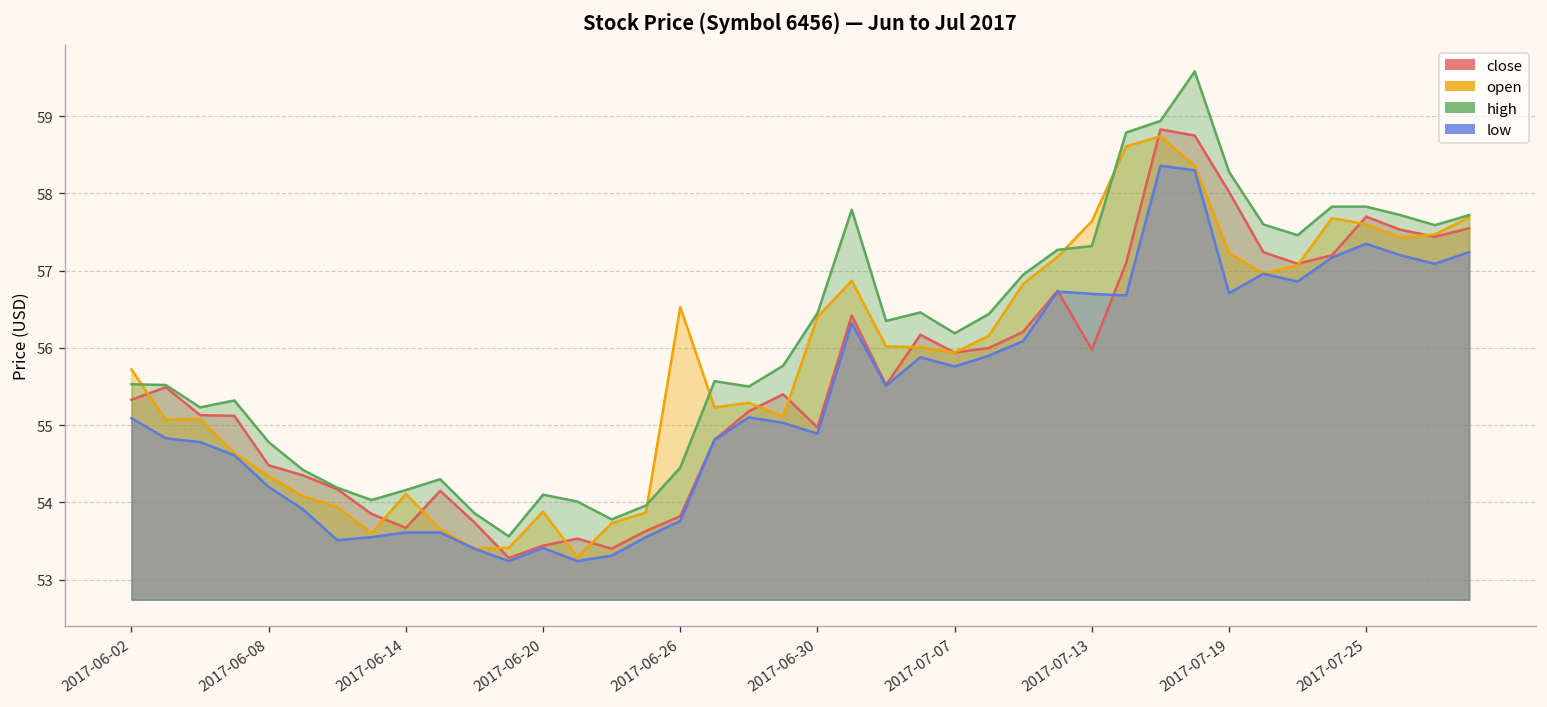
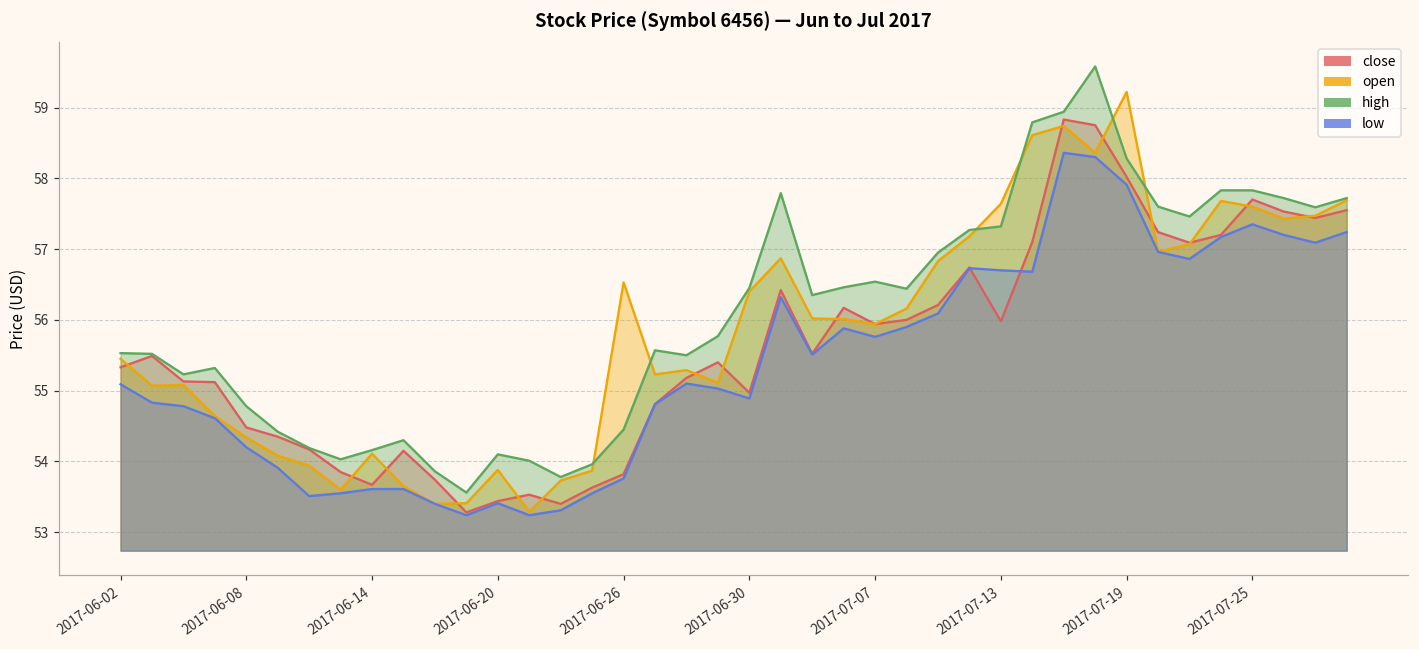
  {
    "close": {
      "2017-06-02": 55.3,
      "2017-06-08": 54.5,
      "2017-06-14": 53.7,
      "2017-06-26": 53.8,
      "2017-06-30": 55.0,
      "2017-07-13": 56.0,
      "2017-07-19": 58.0,
      "2017-07-25": 57.7
    },
    "open": {
-     "2017-06-02": 55.7,
+     "2017-06-02": 55.5,
      "2017-06-08": 54.3,
      "2017-06-14": 54.1,
      "2017-06-20": 53.9,
      "2017-06-26": 56.5,
      "2017-06-30": 56.4,
      "2017-07-13": 57.6,
-     "2017-07-19": 57.2,
+     "2017-07-19": 59.2,
      "2017-07-25": 57.6
    },
    "high": {
      "2017-06-02": 55.5,
      "2017-06-08": 54.8,
      "2017-06-14": 54.2,
      "2017-06-20": 54.1,
      "2017-06-26": 54.5,
      "2017-06-30": 56.5,
-     "2017-07-07": 56.2,
+     "2017-07-07": 56.5,
      "2017-07-13": 57.3,
      "2017-07-19": 58.3,
      "2017-07-25": 57.8
    },
    "low": {
      "2017-06-02": 55.1,
      "2017-06-08": 54.2,
      "2017-06-14": 53.6,
      "2017-06-26": 53.8,
      "2017-06-30": 54.9,
      "2017-07-07": 55.8,
      "2017-07-13": 56.7,
-     "2017-07-19": 56.7,
+     "2017-07-19": 57.9,
      "2017-07-25": 57.4
    }
  }
